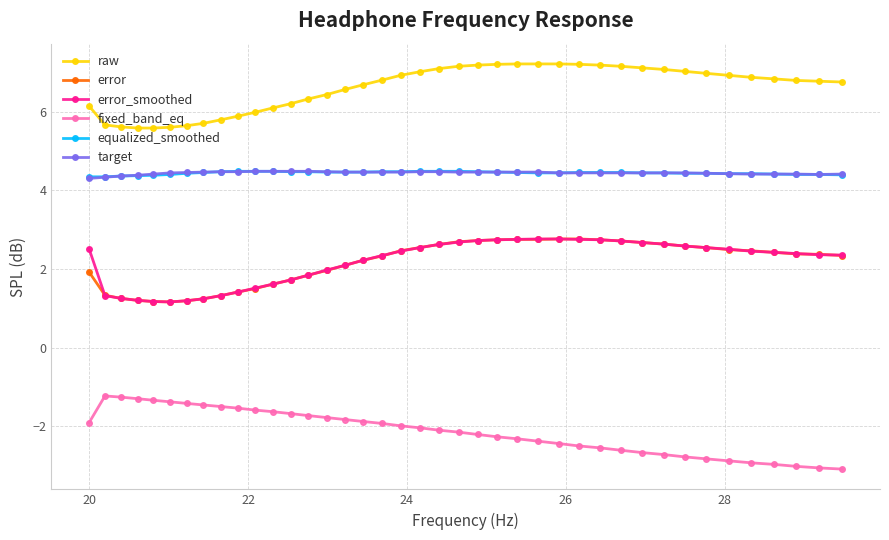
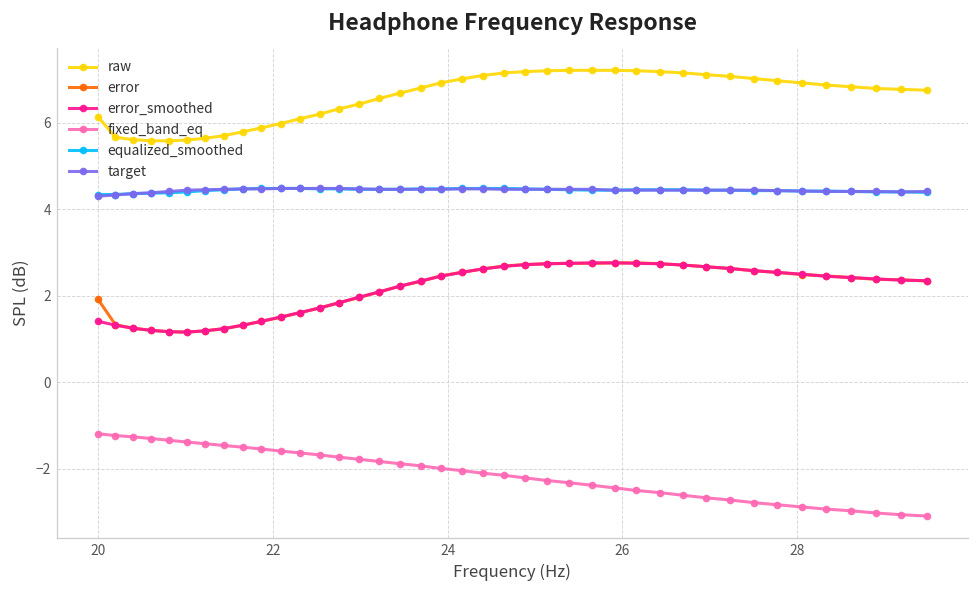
  {
    "raw": {
      "20": 6.1
    },
    "error": {
      "20": 1.9
    },
    "error_smoothed": {
-     "20": 2.5
+     "20": 1.4
    },
    "fixed_band_eq": {
-     "20": -1.9
+     "20": -1.2
    }
  }
